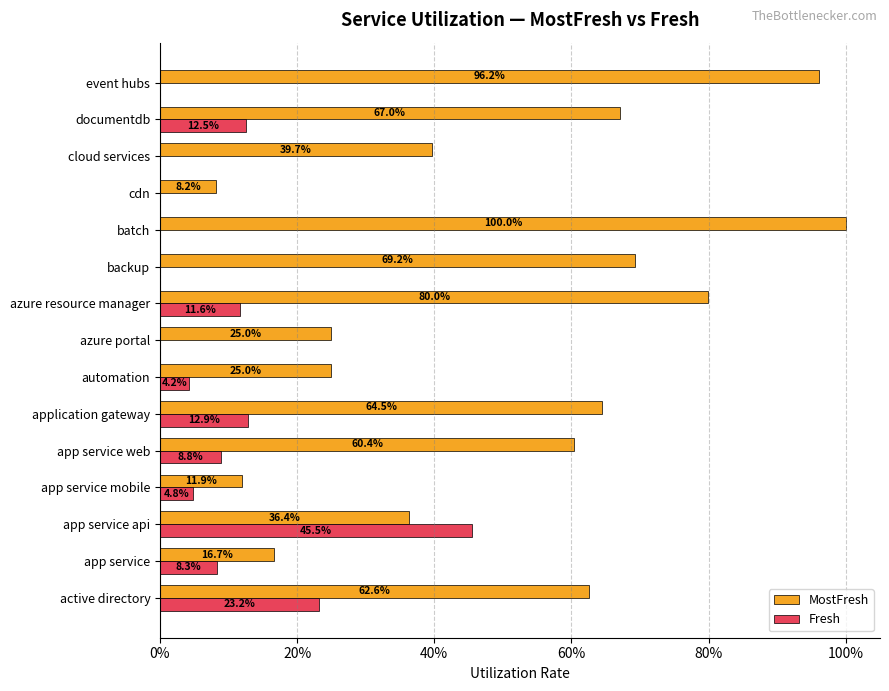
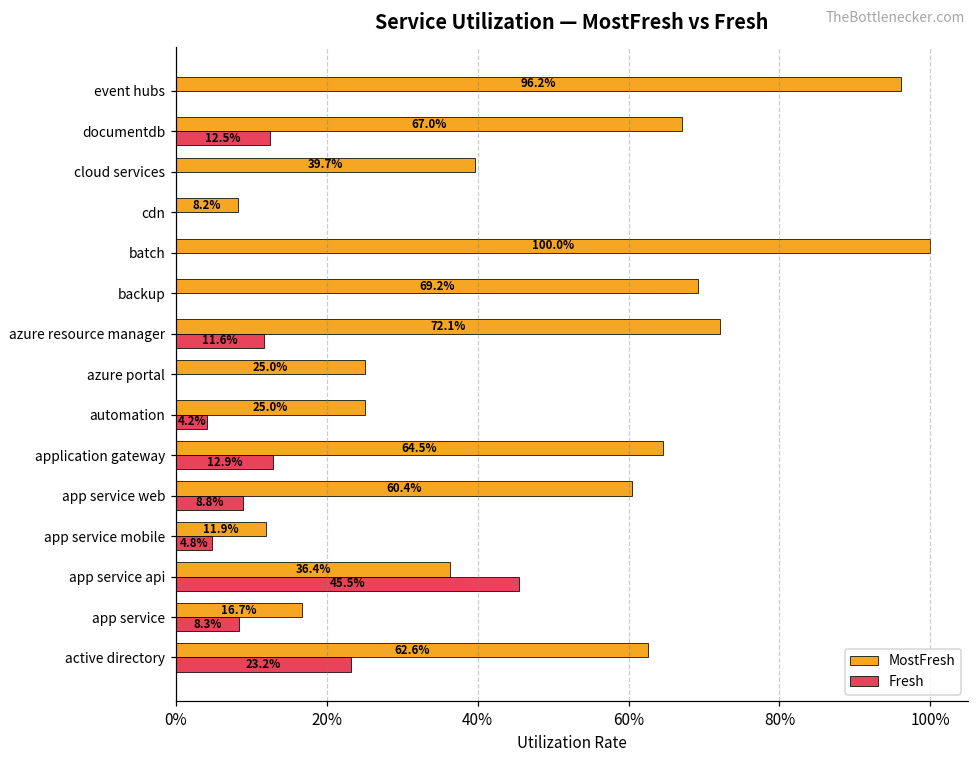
  {
    "MostFresh": {
      "event hubs": "96.2%",
      "documentdb": "67.0%",
      "cloud services": "39.7%",
      "cdn": "8.2%",
      "batch": "100.0%",
      "backup": "69.2%",
-     "azure resource manager": "80.0%",
+     "azure resource manager": "72.1%",
      "azure portal": "25.0%",
      "automation": "25.0%",
      "application gateway": "64.5%",
      "app service web": "60.4%",
      "app service mobile": "11.9%",
      "app service api": "36.4%",
      "app service": "16.7%",
      "active directory": "62.6%"
    },
    "Fresh": {
      "documentdb": "12.5%",
      "azure resource manager": "11.6%",
      "automation": "4.2%",
      "application gateway": "12.9%",
      "app service web": "8.8%",
      "app service mobile": "4.8%",
      "app service api": "45.5%",
      "app service": "8.3%",
      "active directory": "23.2%"
    }
  }
